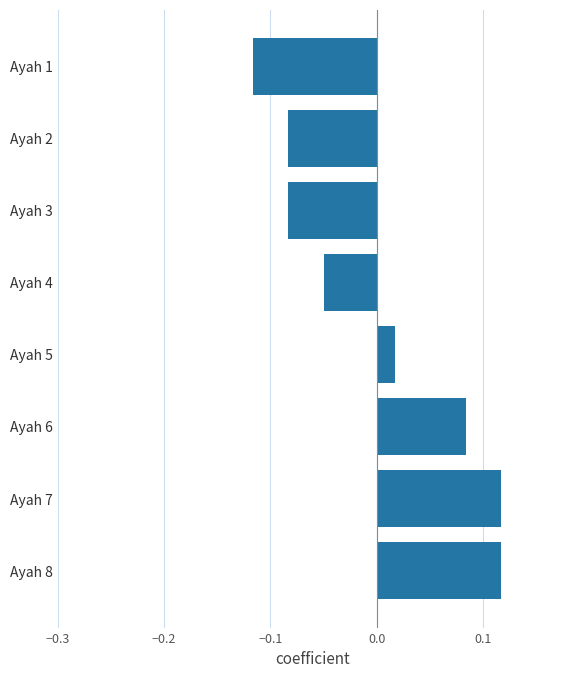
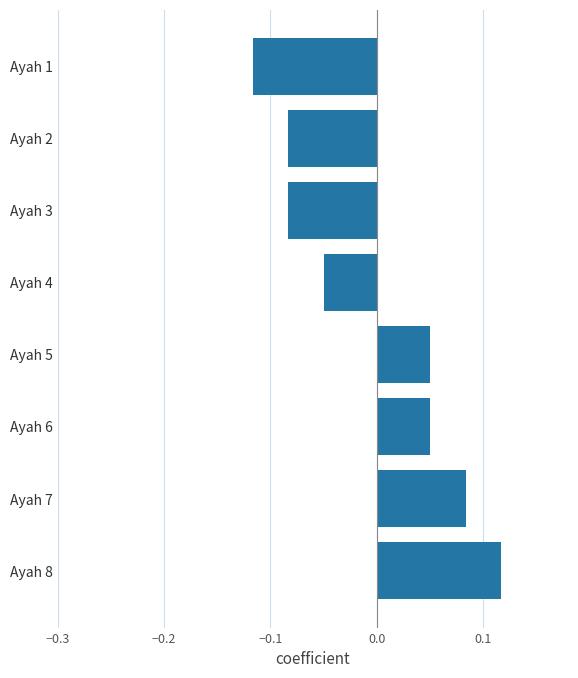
  {
    "Ayah 1": -0.117,
    "Ayah 2": -0.083,
    "Ayah 3": -0.083,
    "Ayah 4": -0.050,
-   "Ayah 5": 0.017,
-   "Ayah 6": 0.083,
-   "Ayah 7": 0.117,
+   "Ayah 5": 0.050,
+   "Ayah 6": 0.050,
+   "Ayah 7": 0.083,
    "Ayah 8": 0.117
  }
